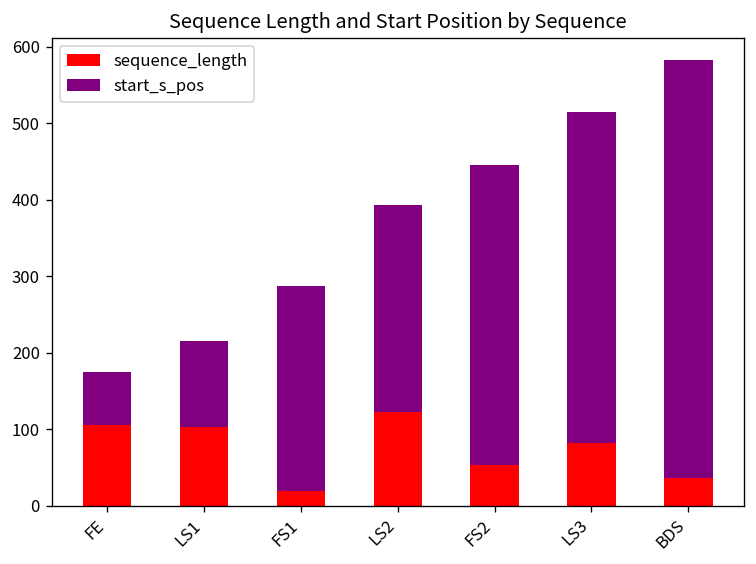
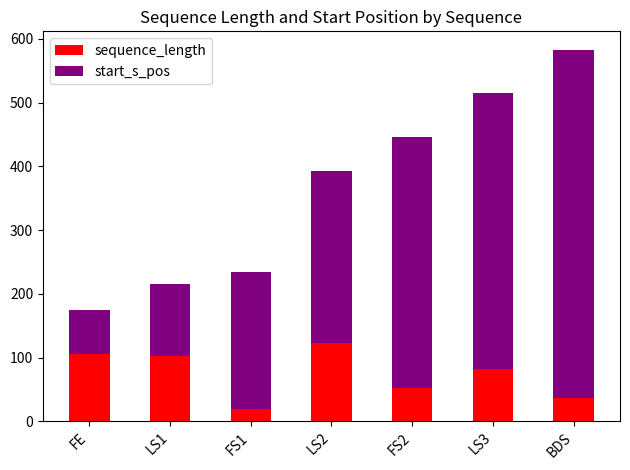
  {
    "sequence_length": {
      "FE": 110,
      "LS1": 100,
      "FS1": 20,
      "LS2": 120,
      "FS2": 50,
      "LS3": 80,
      "BDS": 40
    },
    "start_s_pos": {
      "FE": 70,
      "LS1": 110,
-     "FS1": 270,
+     "FS1": 220,
      "LS2": 270,
      "FS2": 390,
      "LS3": 430,
      "BDS": 550
    }
  }
